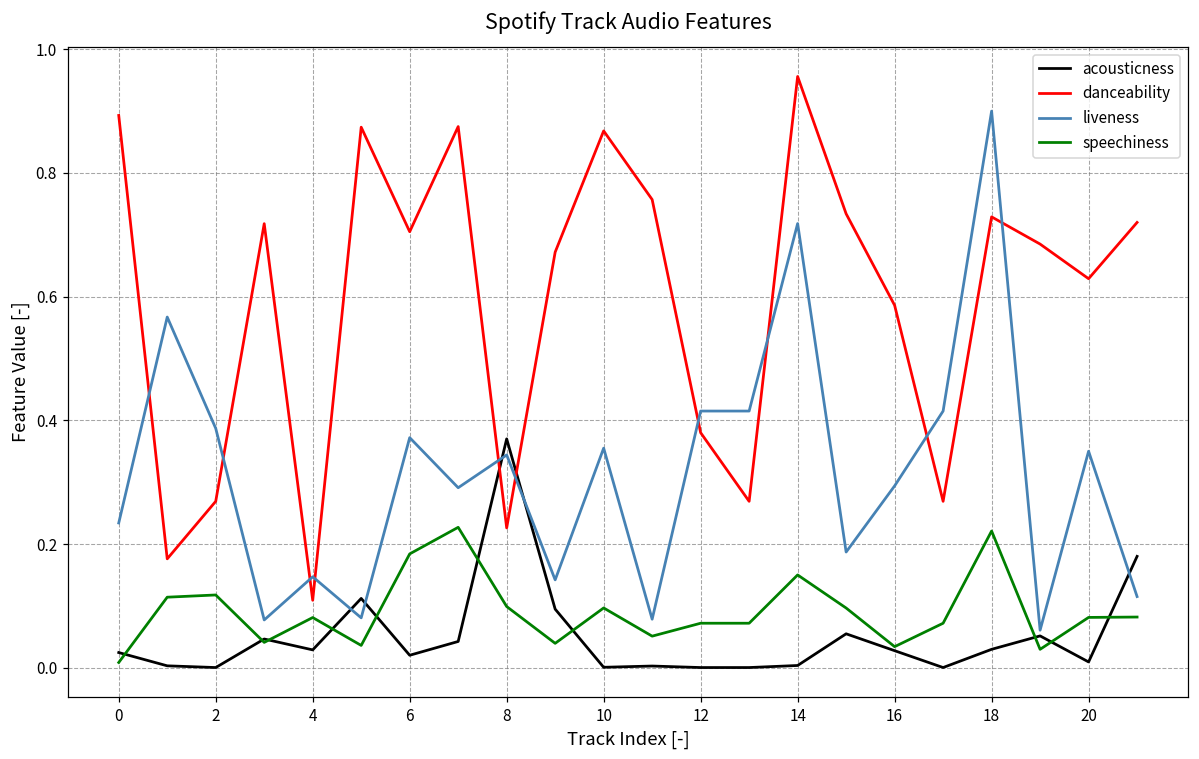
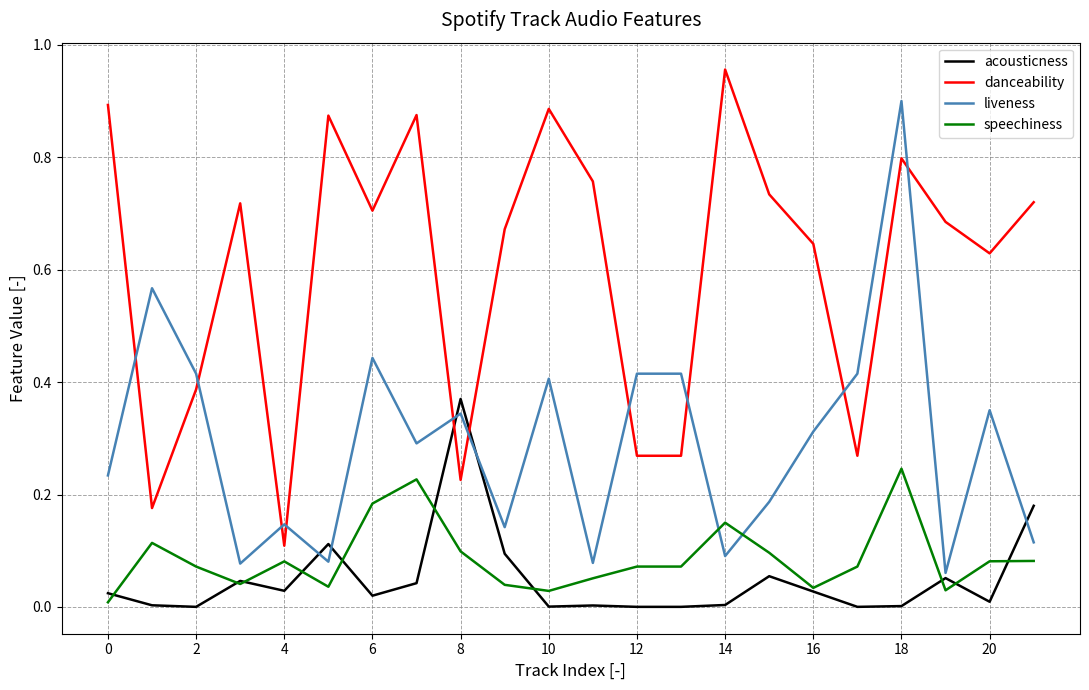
  {
    "acousticness": {
      "0": 0.02,
      "2": 0.00,
      "4": 0.03,
      "6": 0.02,
      "8": 0.37,
      "10": 0.00,
      "12": 0.00,
      "14": 0.00,
      "16": 0.03,
-     "18": 0.03,
+     "18": 0.00,
      "20": 0.01
    },
    "danceability": {
      "0": 0.89,
-     "2": 0.27,
+     "2": 0.39,
      "4": 0.11,
      "6": 0.71,
      "8": 0.23,
-     "10": 0.87,
-     "12": 0.38,
+     "10": 0.89,
+     "12": 0.27,
      "14": 0.96,
-     "16": 0.59,
-     "18": 0.73,
+     "16": 0.65,
+     "18": 0.80,
      "20": 0.63
    },
    "liveness": {
      "0": 0.23,
-     "2": 0.39,
+     "2": 0.42,
      "4": 0.15,
-     "6": 0.37,
+     "6": 0.44,
      "8": 0.34,
-     "10": 0.36,
+     "10": 0.41,
      "12": 0.42,
-     "14": 0.72,
-     "16": 0.29,
+     "14": 0.09,
+     "16": 0.31,
      "18": 0.90,
      "20": 0.35
    },
    "speechiness": {
      "0": 0.01,
-     "2": 0.12,
+     "2": 0.07,
      "4": 0.08,
      "6": 0.18,
      "8": 0.10,
-     "10": 0.10,
+     "10": 0.03,
      "12": 0.07,
      "14": 0.15,
      "16": 0.03,
-     "18": 0.22,
+     "18": 0.25,
      "20": 0.08
    }
  }
